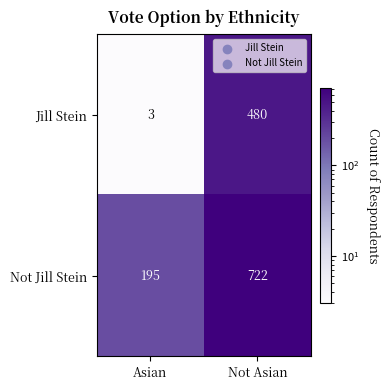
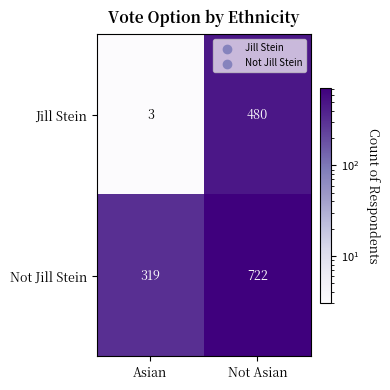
  {
    "Jill Stein": {
      "Asian": 3,
      "Not Asian": 480
    },
    "Not Jill Stein": {
-     "Asian": 195,
+     "Asian": 319,
      "Not Asian": 722
    }
  }
